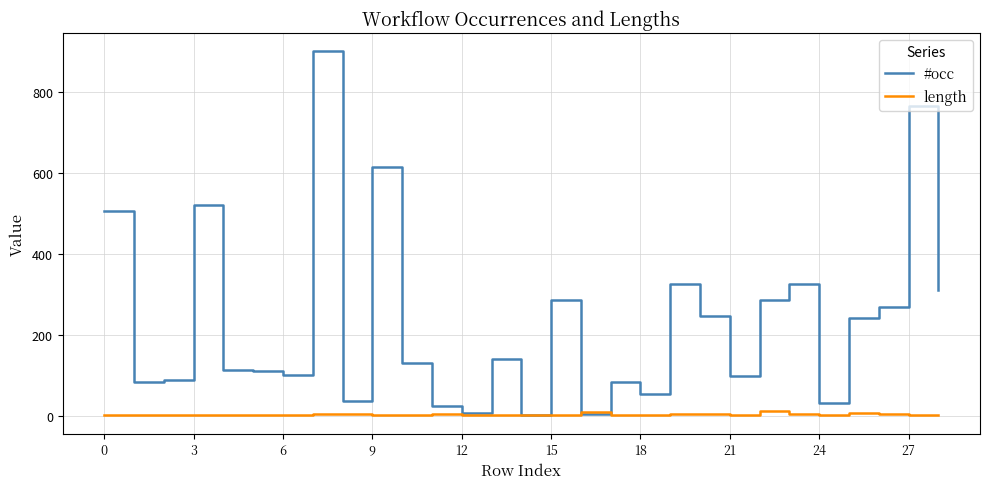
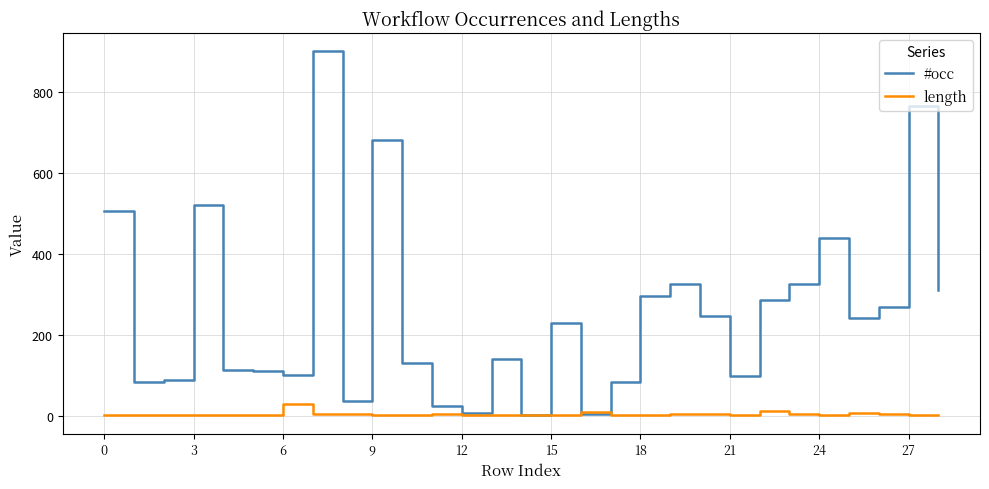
  {
    "#occ": {
      "0": 510,
      "3": 520,
      "6": 100,
-     "9": 620,
-     "15": 290,
-     "18": 60,
+     "9": 680,
+     "15": 230,
+     "18": 300,
      "21": 100,
-     "24": 30
+     "24": 440
    },
    "length": {
      "0": 0,
      "3": 0,
-     "6": 0,
+     "6": 30,
      "9": 0,
      "15": 0,
      "18": 0,
      "21": 0,
      "24": 0,
      "27": 0
    }
  }
